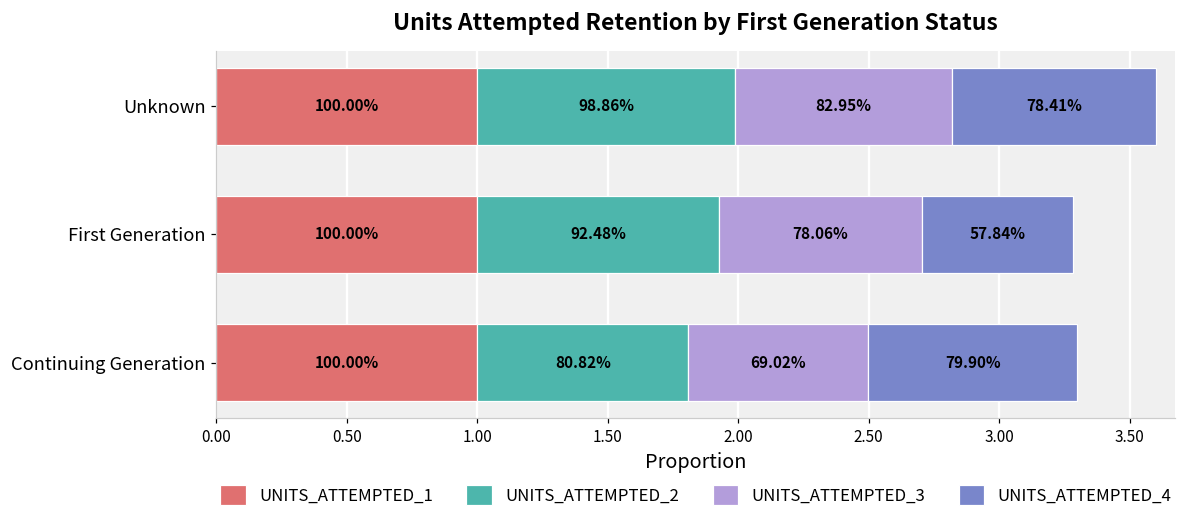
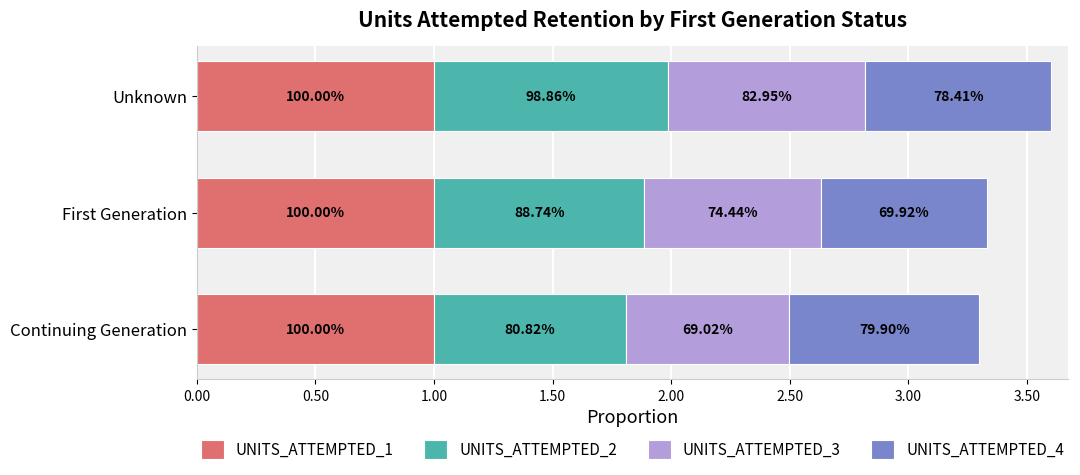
  {
    "UNITS_ATTEMPTED_1": {
      "Unknown": "100.00%",
      "First Generation": "100.00%",
      "Continuing Generation": "100.00%"
    },
    "UNITS_ATTEMPTED_2": {
      "Unknown": "98.86%",
-     "First Generation": "92.48%",
+     "First Generation": "88.74%",
      "Continuing Generation": "80.82%"
    },
    "UNITS_ATTEMPTED_3": {
      "Unknown": "82.95%",
-     "First Generation": "78.06%",
+     "First Generation": "74.44%",
      "Continuing Generation": "69.02%"
    },
    "UNITS_ATTEMPTED_4": {
      "Unknown": "78.41%",
-     "First Generation": "57.84%",
+     "First Generation": "69.92%",
      "Continuing Generation": "79.90%"
    }
  }
